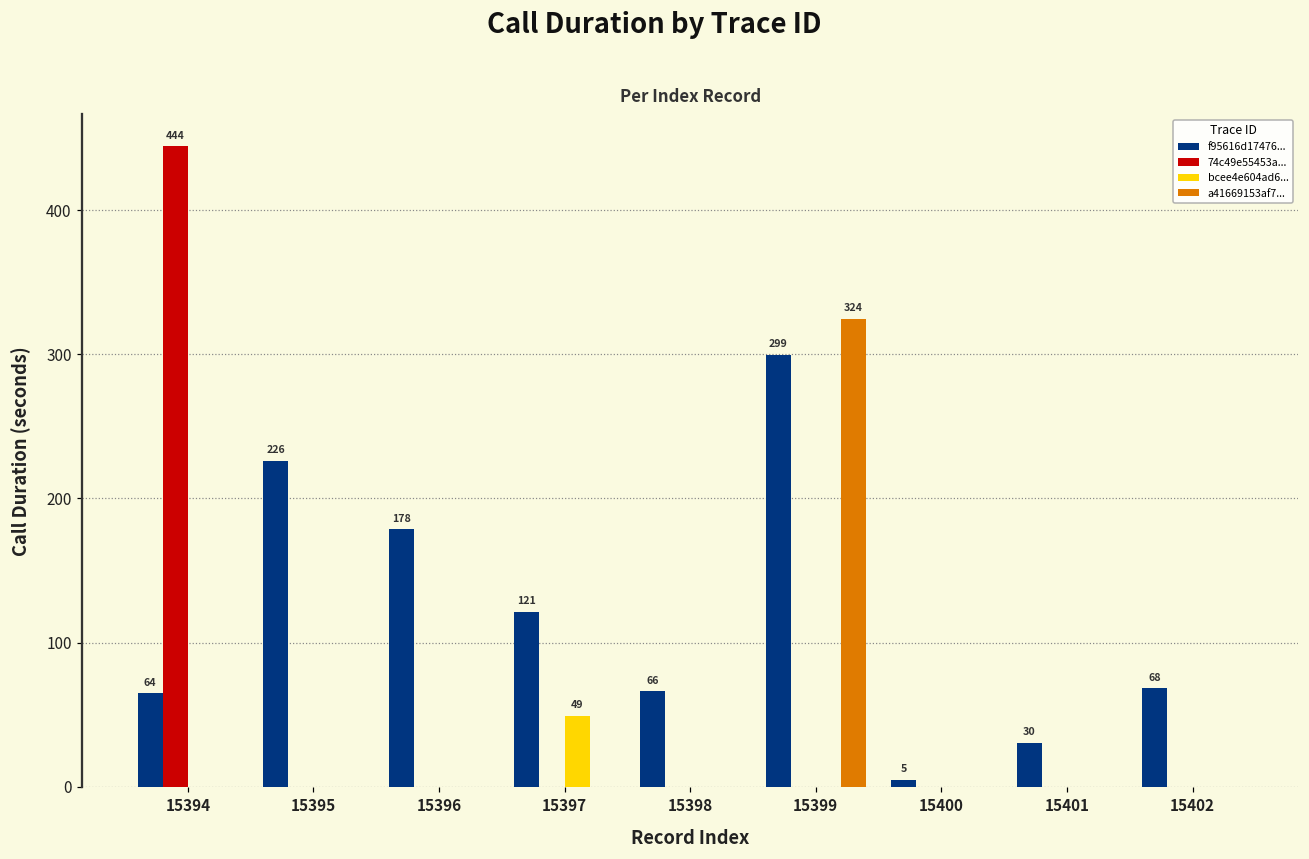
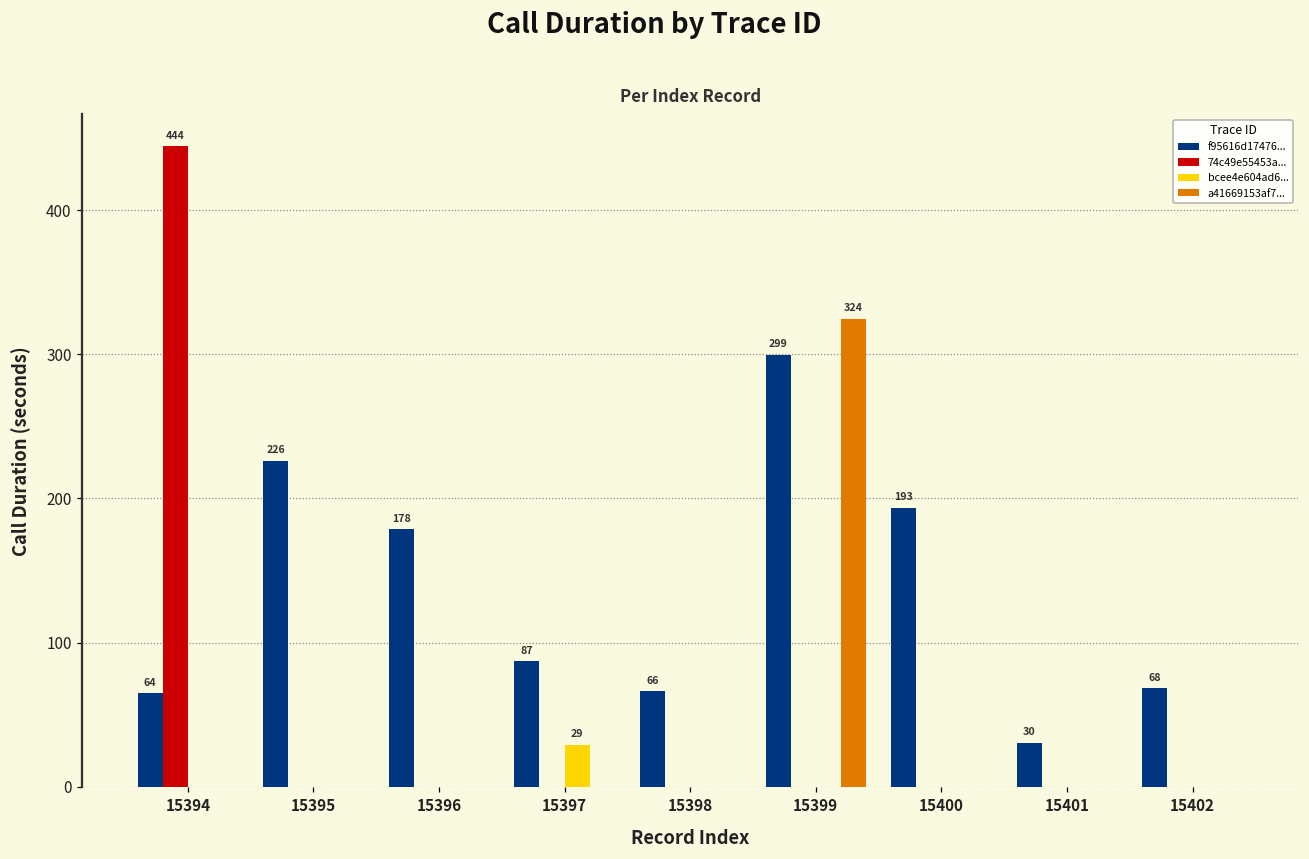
  {
    "f95616d17476...": {
      "15395": 226,
      "15396": 178,
-     "15397": 121,
+     "15397": 87,
      "15398": 66,
      "15399": 299,
-     "15400": 5,
+     "15400": 193,
      "15401": 30,
      "15402": 68
    },
    "74c49e55453a...": {
      "15394": 444
    },
    "bcee4e604ad6...": {
-     "15397": 49
+     "15397": 29
    },
    "a41669153af7...": {
      "15399": 324
    }
  }
